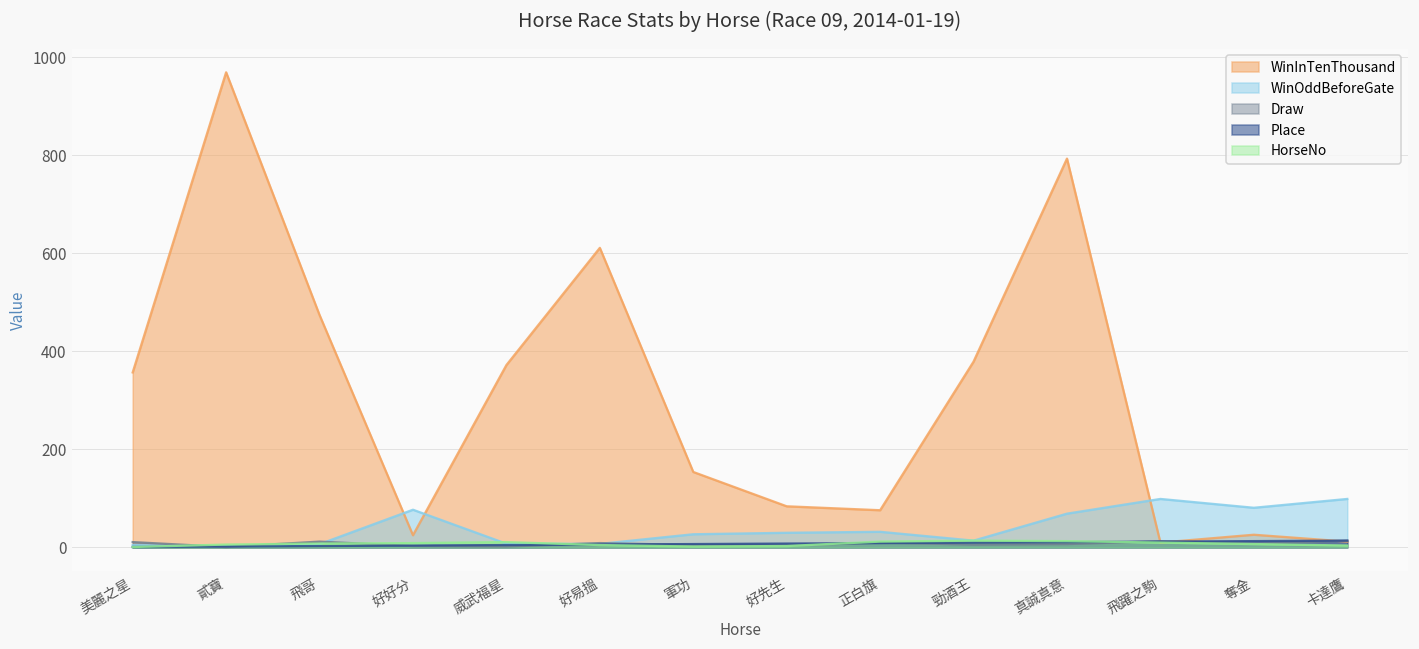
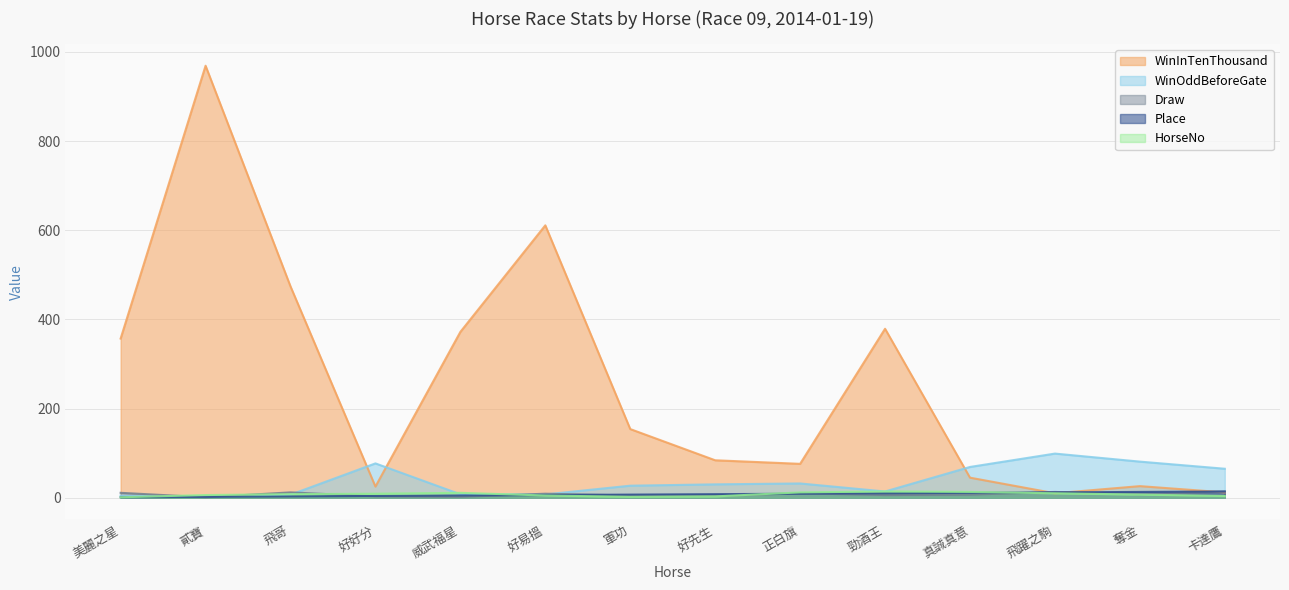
  {
    "WinInTenThousand": {
      "美麗之星": 360,
      "貳寶": 970,
      "飛哥": 470,
      "好好分": 30,
      "威武福星": 370,
      "好易搵": 610,
      "軍功": 150,
      "好先生": 80,
      "正白旗": 80,
      "勁酒王": 380,
-     "真誠真意": 790,
+     "真誠真意": 50,
      "奪金": 30
    },
    "WinOddBeforeGate": {
      "好好分": 80,
      "軍功": 30,
      "好先生": 30,
      "正白旗": 30,
      "真誠真意": 70,
      "飛躍之駒": 100,
      "奪金": 80,
-     "卡達鷹": 100
+     "卡達鷹": 70
    },
    "Draw": {
      "美麗之星": 10
    },
    "HorseNo": {
      "卡達鷹": 0
    }
  }
